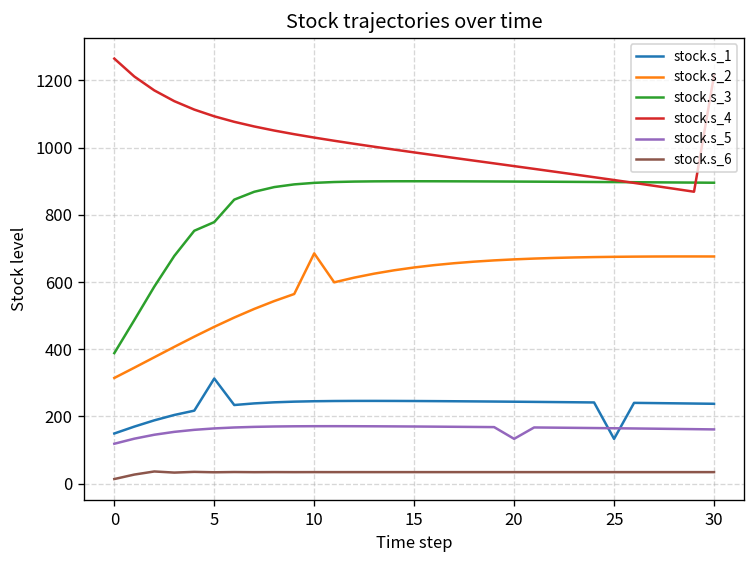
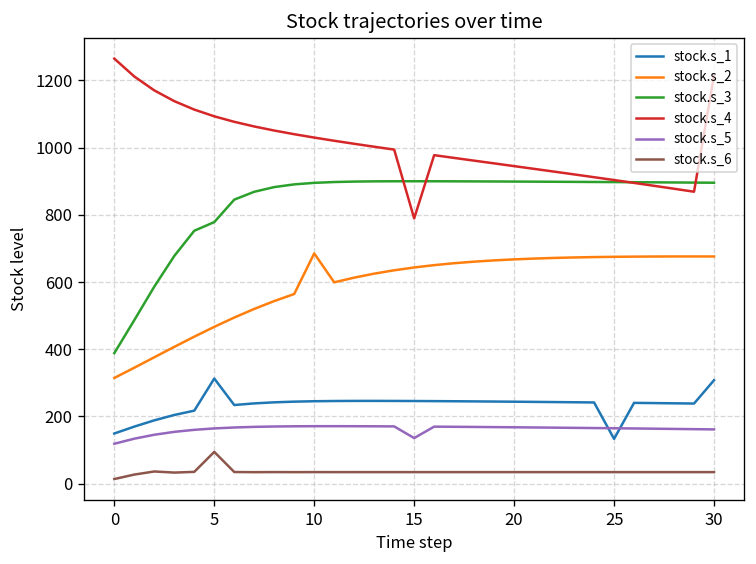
  {
    "stock.s_1": {
      "0": 150,
      "5": 310,
      "10": 250,
      "15": 250,
      "20": 240,
      "25": 130,
-     "30": 240
+     "30": 310
    },
    "stock.s_2": {
      "0": 310,
      "5": 470,
      "10": 690,
      "15": 640,
      "20": 670,
      "25": 680,
      "30": 680
    },
    "stock.s_3": {
      "0": 390,
      "5": 780,
      "10": 900,
      "15": 900,
      "20": 900,
      "30": 900
    },
    "stock.s_4": {
      "0": 1260,
      "5": 1090,
      "10": 1030,
-     "15": 990,
+     "15": 790,
      "20": 950
    },
    "stock.s_5": {
      "0": 120,
      "5": 160,
      "10": 170,
-     "15": 170,
-     "20": 130,
+     "15": 140,
+     "20": 170,
      "25": 160,
      "30": 160
    },
    "stock.s_6": {
      "0": 10,
-     "5": 30,
+     "5": 90,
      "10": 30,
      "15": 30,
      "20": 30,
      "25": 30,
      "30": 30
    }
  }
